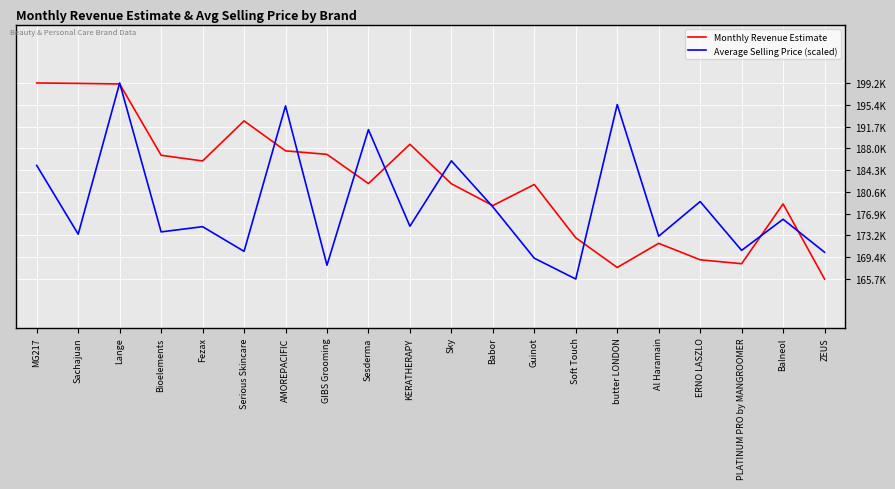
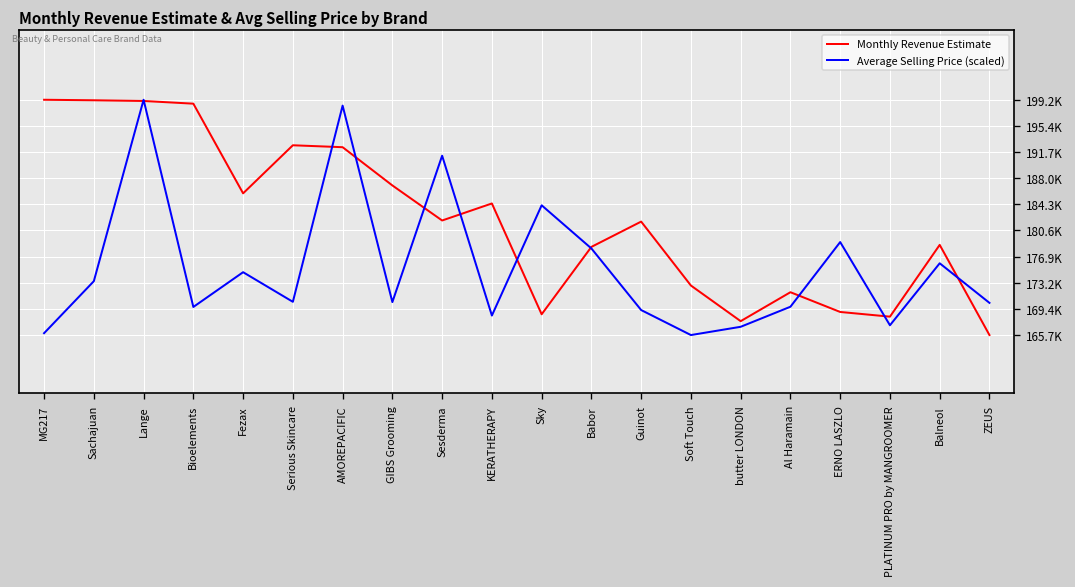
  {
    "Monthly Revenue Estimate": {
      "MG217": 199000,
      "Sachajuan": 199000,
-     "Bioelements": 187000,
+     "Bioelements": 199000,
      "Fezax": 186000,
      "Serious Skincare": 193000,
-     "AMOREPACIFIC": 188000,
+     "AMOREPACIFIC": 192000,
      "GIBS Grooming": 187000,
      "Sesderma": 182000,
-     "KERATHERAPY": 189000,
-     "Sky": 182000,
+     "KERATHERAPY": 184000,
+     "Sky": 169000,
      "Guinot": 182000,
      "Soft Touch": 173000,
      "butter LONDON": 168000,
      "Al Haramain": 172000,
      "ERNO LASZLO": 169000,
      "PLATINUM PRO by MANGROOMER": 168000,
      "Balneol": 179000,
      "ZEUS": 166000
    },
    "Average Selling Price (scaled)": {
-     "MG217": 185000,
+     "MG217": 166000,
      "Sachajuan": 173000,
-     "Bioelements": 174000,
+     "Bioelements": 170000,
      "Fezax": 175000,
      "Serious Skincare": 170000,
-     "AMOREPACIFIC": 195000,
-     "GIBS Grooming": 168000,
+     "AMOREPACIFIC": 198000,
+     "GIBS Grooming": 170000,
      "Sesderma": 191000,
-     "KERATHERAPY": 175000,
-     "Sky": 186000,
+     "KERATHERAPY": 169000,
+     "Sky": 184000,
      "Guinot": 169000,
      "Soft Touch": 166000,
-     "butter LONDON": 195000,
-     "Al Haramain": 173000,
+     "butter LONDON": 167000,
+     "Al Haramain": 170000,
      "ERNO LASZLO": 179000,
-     "PLATINUM PRO by MANGROOMER": 171000,
+     "PLATINUM PRO by MANGROOMER": 167000,
      "Balneol": 176000,
      "ZEUS": 170000
    }
  }
